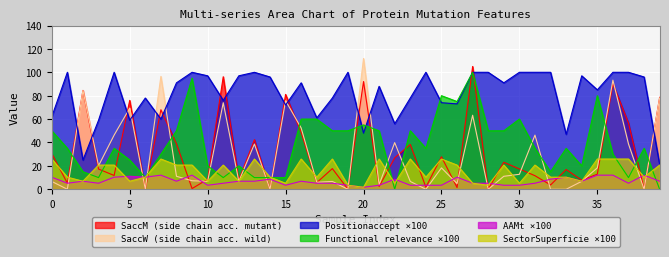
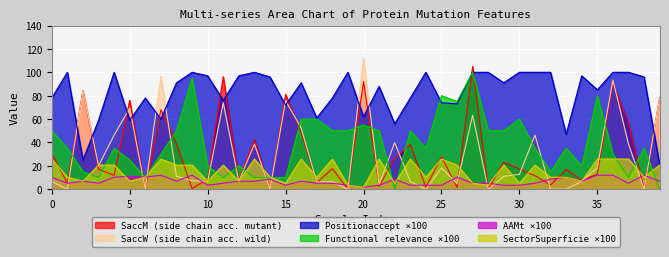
  {
    "SaccM (side chain acc. mutant)": {
      "0": 31,
      "5": 76,
      "15": 81,
      "20": 92,
      "30": 17
    },
    "SaccW (side chain acc. wild)": {
      "0": 7,
      "5": 69,
      "15": 76,
      "20": 112,
      "25": 18,
      "30": 13,
      "35": 18
    },
    "Positionaccept ×100": {
-     "0": 62,
+     "0": 78,
      "5": 59,
      "10": 97,
      "15": 72,
-     "20": 48,
+     "20": 62,
      "25": 74,
      "30": 100,
      "35": 85
    },
    "Functional relevance ×100": {
      "0": 50,
      "5": 25,
      "10": 20,
      "15": 10,
      "20": 55,
      "25": 80,
      "30": 60,
      "35": 80
    },
    "AAMt ×100": {
      "0": 10,
      "5": 11,
      "10": 3,
      "25": 3
    },
    "SectorSuperficie ×100": {
      "0": 26,
      "5": 7,
      "35": 26
    }
  }
